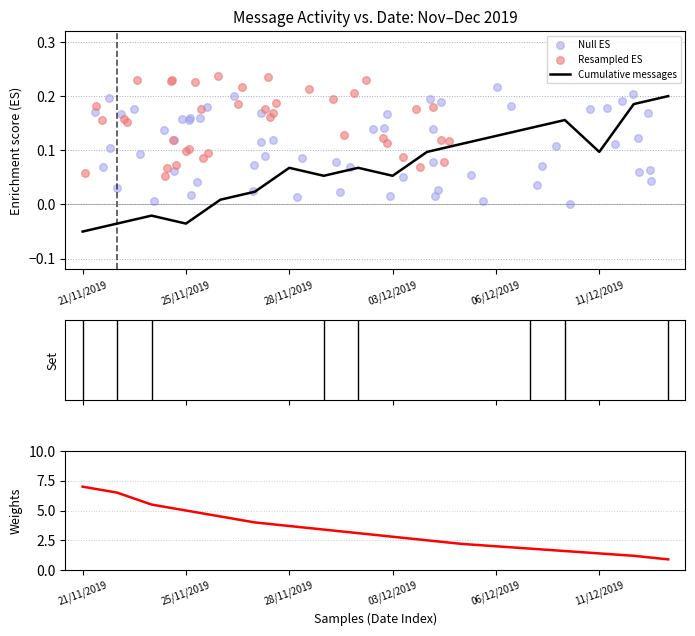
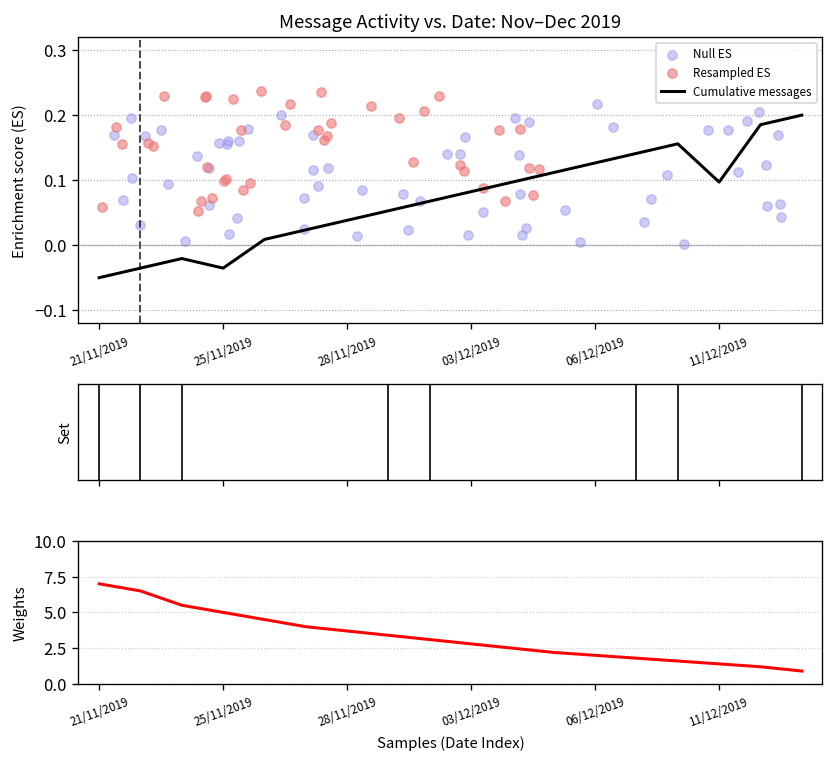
  {
    "Message Activity vs. Date: Nov–Dec 2019": {
      "Cumulative messages": {
        "21/11/2019": -0.05,
        "25/11/2019": -0.04,
-       "28/11/2019": 0.07,
-       "03/12/2019": 0.05,
+       "28/11/2019": 0.04,
+       "03/12/2019": 0.08,
        "06/12/2019": 0.13,
        "11/12/2019": 0.10
      }
    }
  }
